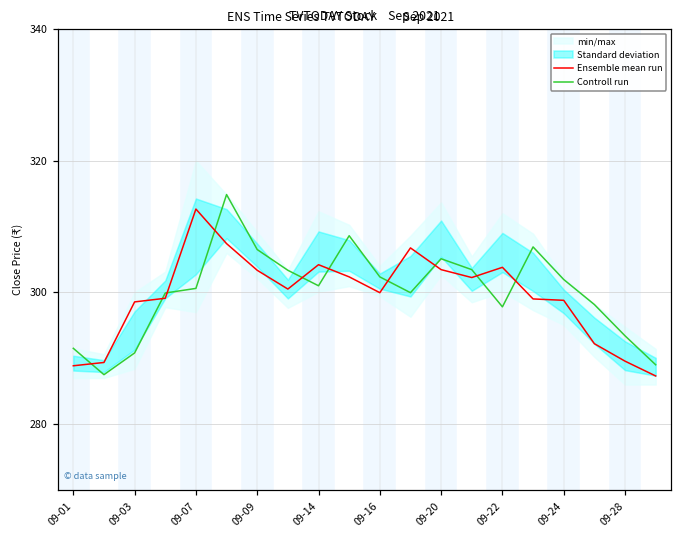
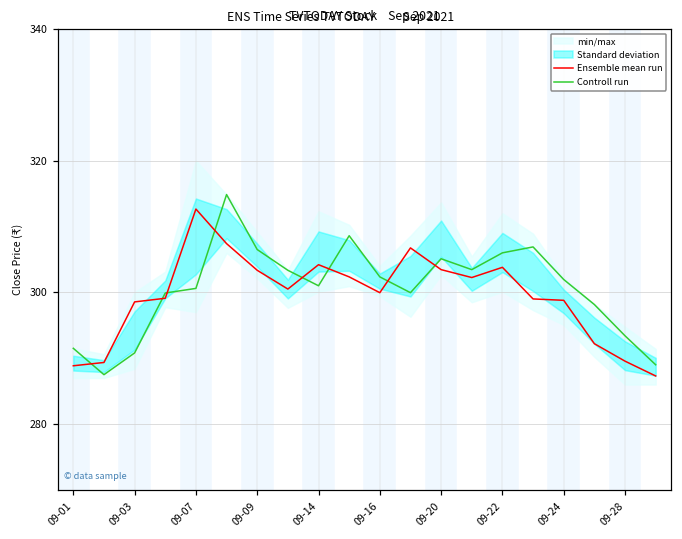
  {
    "Ensemble mean run": {
      "09-01": 289,
      "09-03": 299,
      "09-07": 313,
      "09-09": 303,
      "09-14": 304,
      "09-16": 300,
      "09-20": 303,
      "09-22": 304,
      "09-24": 299,
      "09-28": 290
    },
    "Controll run": {
      "09-03": 291,
      "09-07": 301,
      "09-09": 307,
      "09-14": 301,
      "09-16": 302,
      "09-20": 305,
-     "09-22": 298,
+     "09-22": 306,
      "09-28": 293
    }
  }
